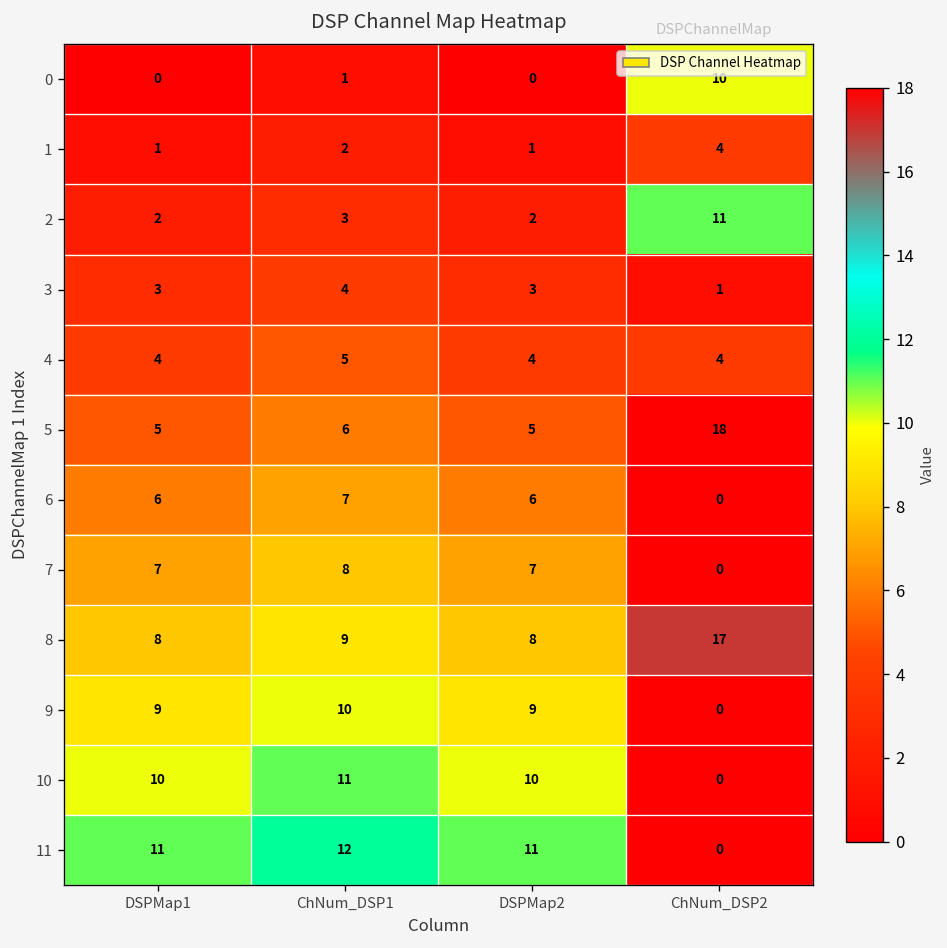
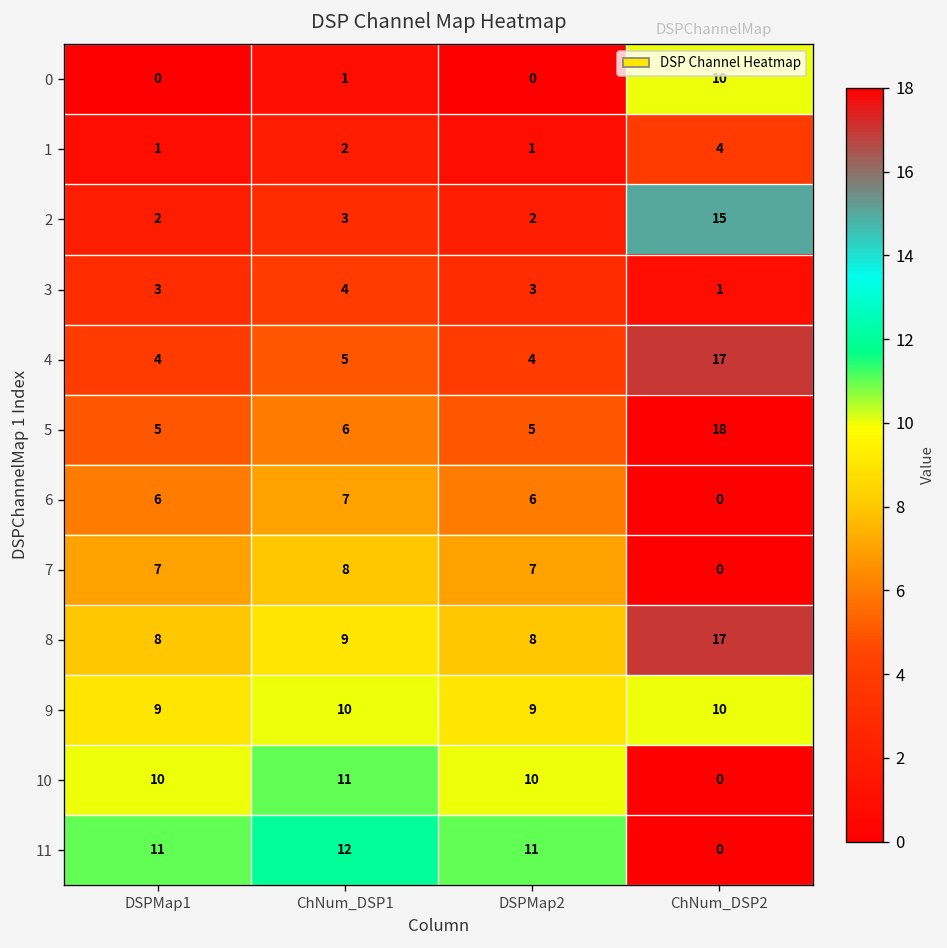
  {
    "0": {
      "DSPMap1": 0,
      "ChNum_DSP1": 1,
      "DSPMap2": 0
    },
    "1": {
      "DSPMap1": 1,
      "ChNum_DSP1": 2,
      "DSPMap2": 1,
      "ChNum_DSP2": 4
    },
    "2": {
      "DSPMap1": 2,
      "ChNum_DSP1": 3,
      "DSPMap2": 2,
-     "ChNum_DSP2": 11
+     "ChNum_DSP2": 15
    },
    "3": {
      "DSPMap1": 3,
      "ChNum_DSP1": 4,
      "DSPMap2": 3,
      "ChNum_DSP2": 1
    },
    "4": {
      "DSPMap1": 4,
      "ChNum_DSP1": 5,
      "DSPMap2": 4,
-     "ChNum_DSP2": 4
+     "ChNum_DSP2": 17
    },
    "5": {
      "DSPMap1": 5,
      "ChNum_DSP1": 6,
      "DSPMap2": 5,
      "ChNum_DSP2": 18
    },
    "6": {
      "DSPMap1": 6,
      "ChNum_DSP1": 7,
      "DSPMap2": 6,
      "ChNum_DSP2": 0
    },
    "7": {
      "DSPMap1": 7,
      "ChNum_DSP1": 8,
      "DSPMap2": 7,
      "ChNum_DSP2": 0
    },
    "8": {
      "DSPMap1": 8,
      "ChNum_DSP1": 9,
      "DSPMap2": 8,
      "ChNum_DSP2": 17
    },
    "9": {
      "DSPMap1": 9,
      "ChNum_DSP1": 10,
      "DSPMap2": 9,
-     "ChNum_DSP2": 0
+     "ChNum_DSP2": 10
    },
    "10": {
      "DSPMap1": 10,
      "ChNum_DSP1": 11,
      "DSPMap2": 10,
      "ChNum_DSP2": 0
    },
    "11": {
      "DSPMap1": 11,
      "ChNum_DSP1": 12,
      "DSPMap2": 11,
      "ChNum_DSP2": 0
    }
  }
